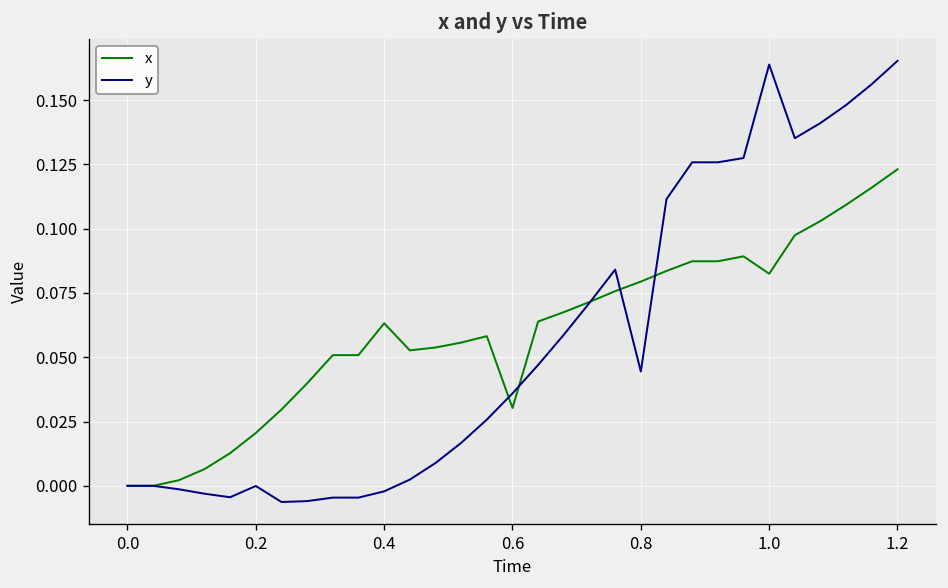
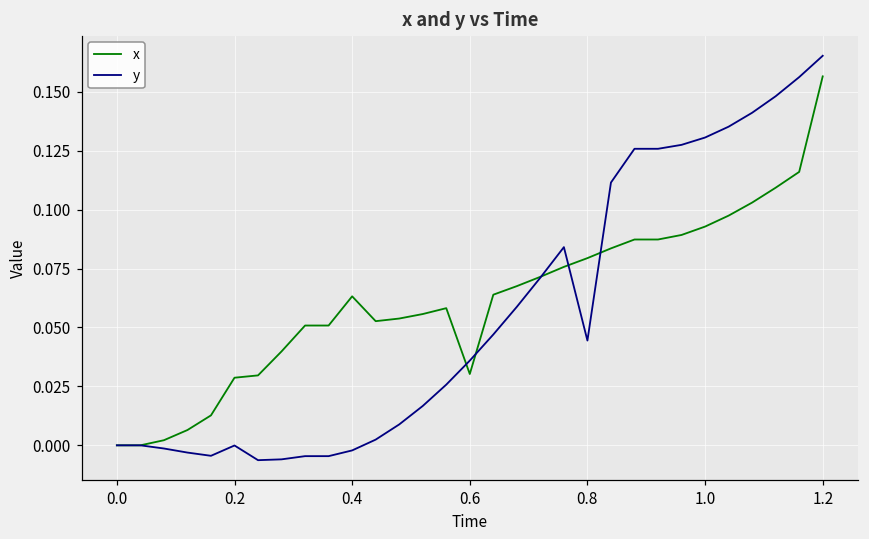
  {
    "x": {
-     "0.2": 0.021,
+     "0.2": 0.029,
      "0.4": 0.063,
      "0.6": 0.030,
      "0.8": 0.079,
-     "1.0": 0.082,
-     "1.2": 0.123
+     "1.0": 0.093,
+     "1.2": 0.157
    },
    "y": {
      "0.2": 0.000,
      "0.4": -0.002,
      "0.6": 0.036,
      "0.8": 0.044,
-     "1.0": 0.164,
+     "1.0": 0.131,
      "1.2": 0.165
    }
  }
